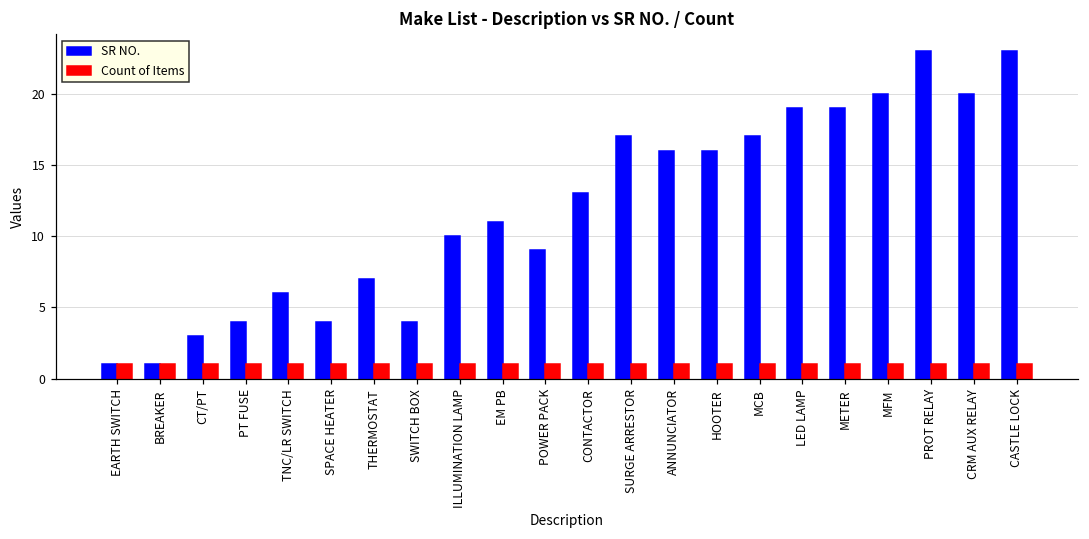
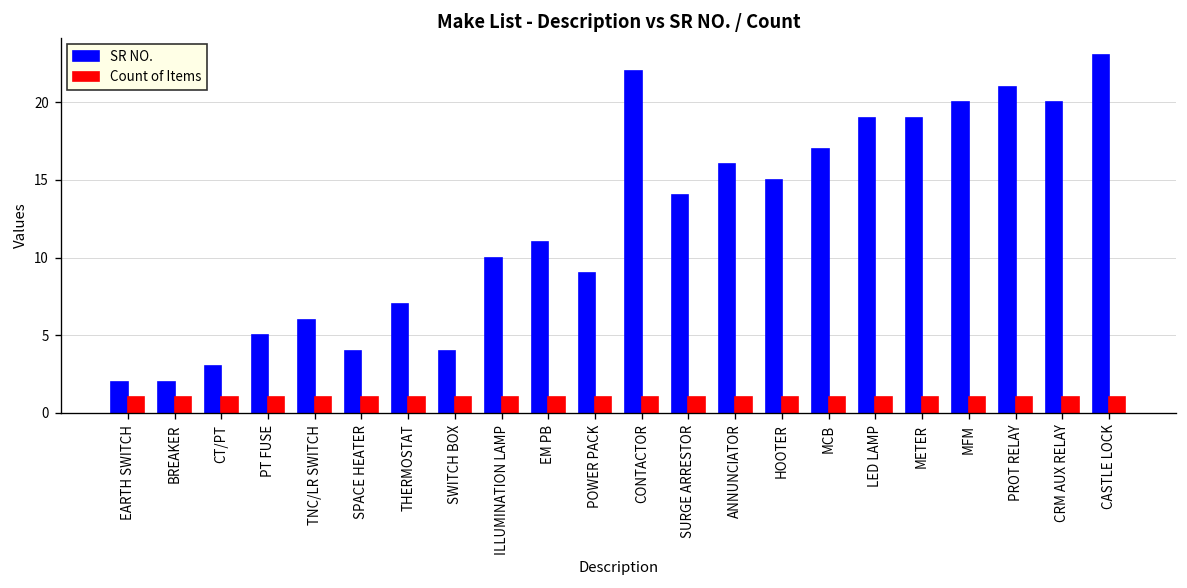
  {
    "SR NO.": {
-     "EARTH SWITCH": 1,
-     "BREAKER": 1,
+     "EARTH SWITCH": 2,
+     "BREAKER": 2,
      "CT/PT": 3,
-     "PT FUSE": 4,
+     "PT FUSE": 5,
      "TNC/LR SWITCH": 6,
      "SPACE HEATER": 4,
      "THERMOSTAT": 7,
      "SWITCH BOX": 4,
      "ILLUMINATION LAMP": 10,
      "EM PB": 11,
      "POWER PACK": 9,
-     "CONTACTOR": 13,
-     "SURGE ARRESTOR": 17,
+     "CONTACTOR": 22,
+     "SURGE ARRESTOR": 14,
      "ANNUNCIATOR": 16,
-     "HOOTER": 16,
+     "HOOTER": 15,
      "MCB": 17,
      "LED LAMP": 19,
      "METER": 19,
      "MFM": 20,
-     "PROT RELAY": 23,
+     "PROT RELAY": 21,
      "CRM AUX RELAY": 20,
      "CASTLE LOCK": 23
    },
    "Count of Items": {
      "EARTH SWITCH": 1,
      "BREAKER": 1,
      "CT/PT": 1,
      "PT FUSE": 1,
      "TNC/LR SWITCH": 1,
      "SPACE HEATER": 1,
      "THERMOSTAT": 1,
      "SWITCH BOX": 1,
      "ILLUMINATION LAMP": 1,
      "EM PB": 1,
      "POWER PACK": 1,
      "CONTACTOR": 1,
      "SURGE ARRESTOR": 1,
      "ANNUNCIATOR": 1,
      "HOOTER": 1,
      "MCB": 1,
      "LED LAMP": 1,
      "METER": 1,
      "MFM": 1,
      "PROT RELAY": 1,
      "CRM AUX RELAY": 1,
      "CASTLE LOCK": 1
    }
  }
